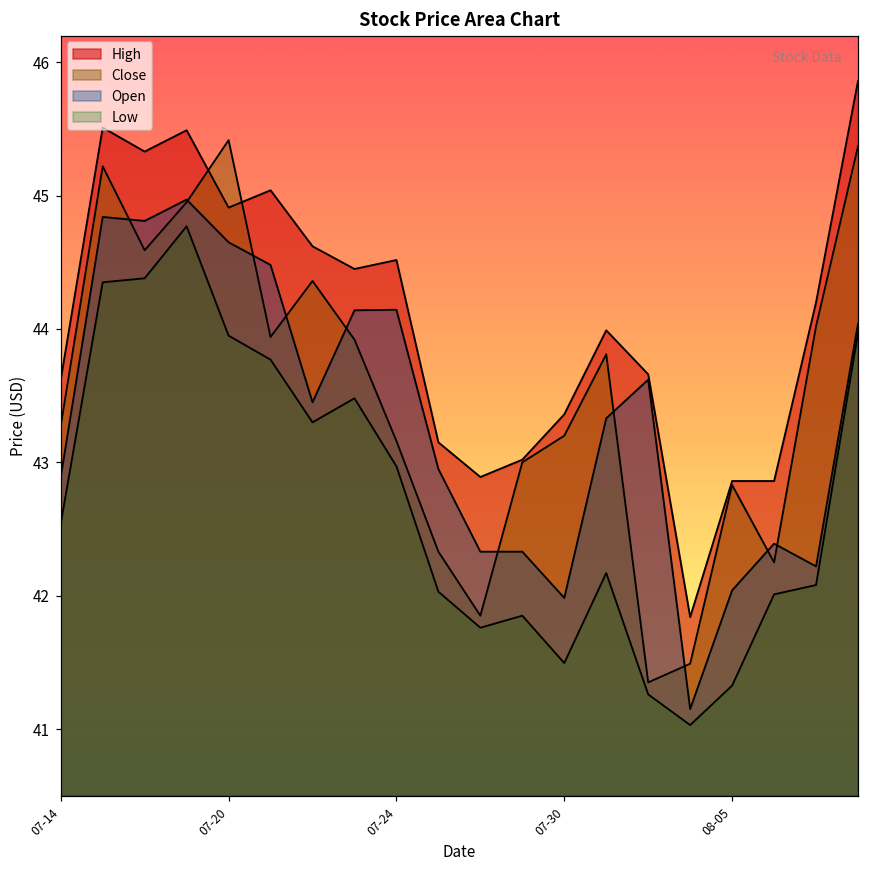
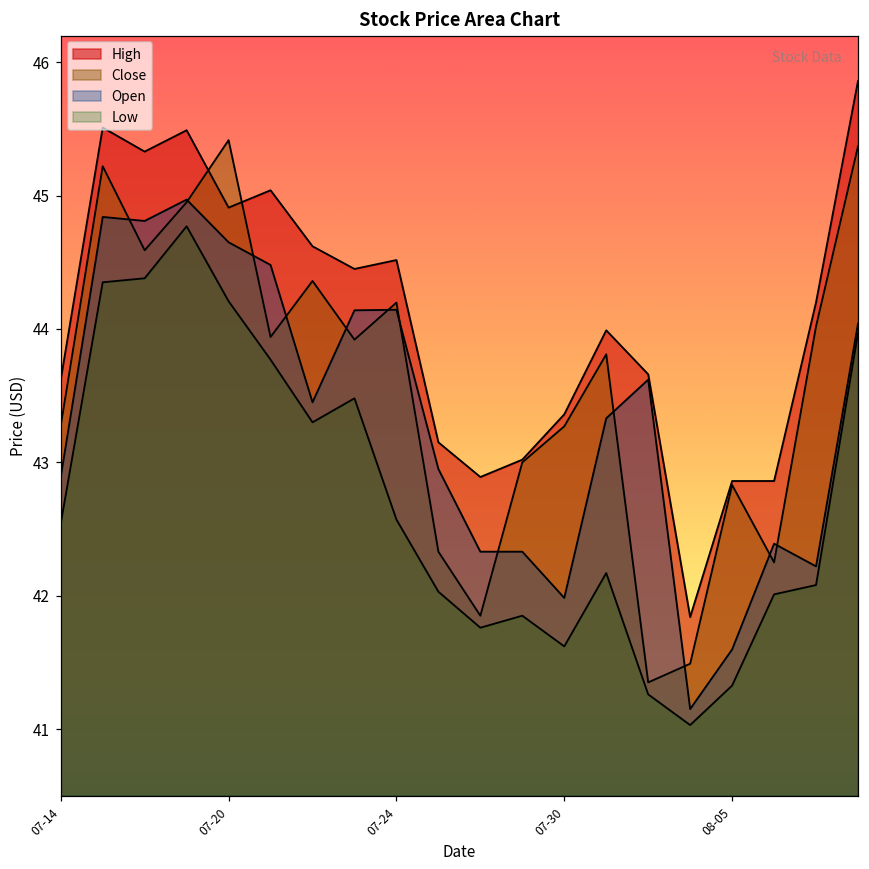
  {
    "High": {
      "07-14": 43.62,
      "07-20": 44.91,
      "07-24": 44.52,
      "07-30": 43.36,
      "08-05": 42.86
    },
    "Close": {
      "07-14": 43.27,
      "07-20": 45.42,
-     "07-24": 43.16,
-     "07-30": 43.20,
+     "07-24": 44.20,
+     "07-30": 43.27,
      "08-05": 42.83
    },
    "Open": {
      "07-14": 42.89,
      "07-20": 44.65,
      "07-24": 44.14,
      "07-30": 41.98,
-     "08-05": 42.04
+     "08-05": 41.60
    },
    "Low": {
      "07-14": 42.54,
-     "07-20": 43.95,
-     "07-24": 42.97,
-     "07-30": 41.49,
+     "07-20": 44.21,
+     "07-24": 42.57,
+     "07-30": 41.62,
      "08-05": 41.33
    }
  }
